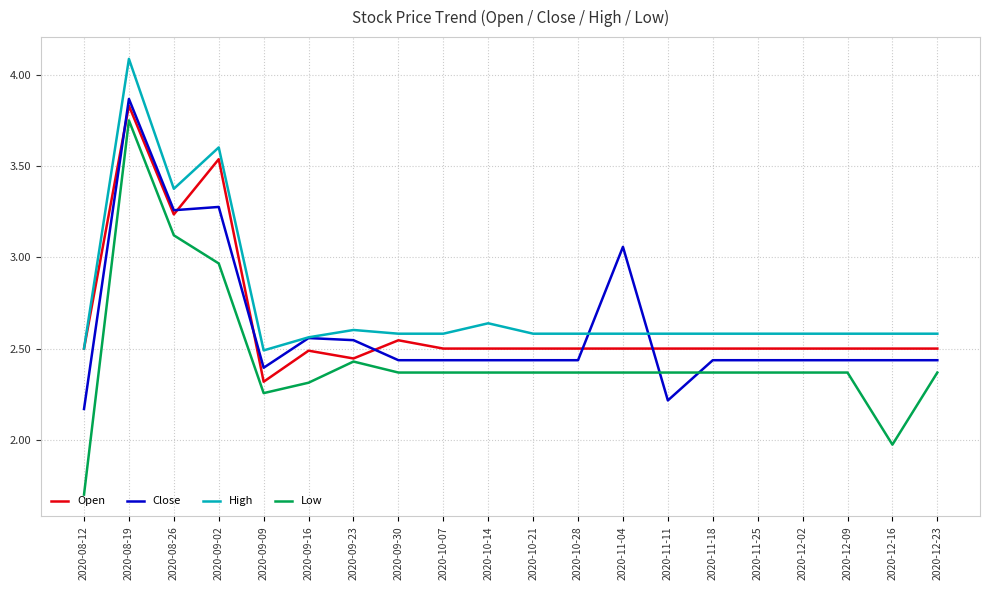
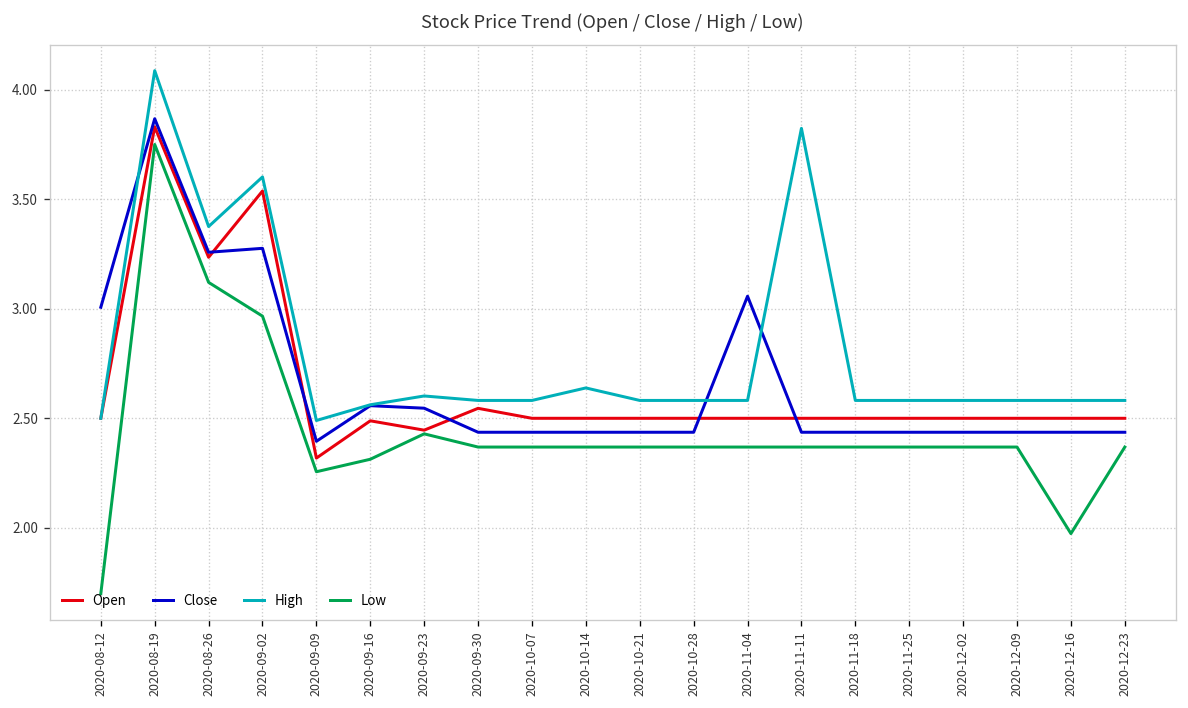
  {
    "Open": {
      "2020-08-19": 3.83,
      "2020-08-26": 3.24,
      "2020-09-02": 3.54,
      "2020-09-09": 2.32,
      "2020-09-16": 2.49,
      "2020-09-23": 2.45,
      "2020-09-30": 2.55,
      "2020-10-07": 2.50,
      "2020-10-14": 2.50,
      "2020-10-21": 2.50,
      "2020-10-28": 2.50,
      "2020-11-04": 2.50,
      "2020-11-11": 2.50,
      "2020-11-18": 2.50,
      "2020-11-25": 2.50,
      "2020-12-02": 2.50,
      "2020-12-09": 2.50,
      "2020-12-16": 2.50,
      "2020-12-23": 2.50
    },
    "Close": {
-     "2020-08-12": 2.17,
+     "2020-08-12": 3.01,
      "2020-08-19": 3.87,
      "2020-08-26": 3.26,
      "2020-09-02": 3.28,
      "2020-09-09": 2.40,
      "2020-09-23": 2.55,
      "2020-09-30": 2.44,
      "2020-10-07": 2.44,
      "2020-10-14": 2.44,
      "2020-10-21": 2.44,
      "2020-10-28": 2.44,
      "2020-11-04": 3.06,
-     "2020-11-11": 2.22,
+     "2020-11-11": 2.44,
      "2020-11-18": 2.44,
      "2020-11-25": 2.44,
      "2020-12-02": 2.44,
      "2020-12-09": 2.44,
      "2020-12-16": 2.44,
      "2020-12-23": 2.44
    },
    "High": {
      "2020-08-19": 4.09,
      "2020-08-26": 3.38,
      "2020-09-02": 3.60,
      "2020-09-09": 2.49,
      "2020-09-23": 2.60,
      "2020-09-30": 2.58,
      "2020-10-07": 2.58,
      "2020-10-14": 2.64,
      "2020-10-21": 2.58,
      "2020-10-28": 2.58,
      "2020-11-04": 2.58,
-     "2020-11-11": 2.58,
+     "2020-11-11": 3.82,
      "2020-11-18": 2.58,
      "2020-11-25": 2.58,
      "2020-12-02": 2.58,
      "2020-12-09": 2.58,
      "2020-12-16": 2.58,
      "2020-12-23": 2.58
    },
    "Low": {
      "2020-08-12": 1.70,
      "2020-08-19": 3.75,
      "2020-08-26": 3.12,
      "2020-09-02": 2.97,
      "2020-09-09": 2.26,
      "2020-09-16": 2.31,
      "2020-09-23": 2.43,
      "2020-09-30": 2.37,
      "2020-10-07": 2.37,
      "2020-10-14": 2.37,
      "2020-10-21": 2.37,
      "2020-10-28": 2.37,
      "2020-11-04": 2.37,
      "2020-11-11": 2.37,
      "2020-11-18": 2.37,
      "2020-11-25": 2.37,
      "2020-12-02": 2.37,
      "2020-12-09": 2.37,
      "2020-12-16": 1.97,
      "2020-12-23": 2.37
    }
  }
